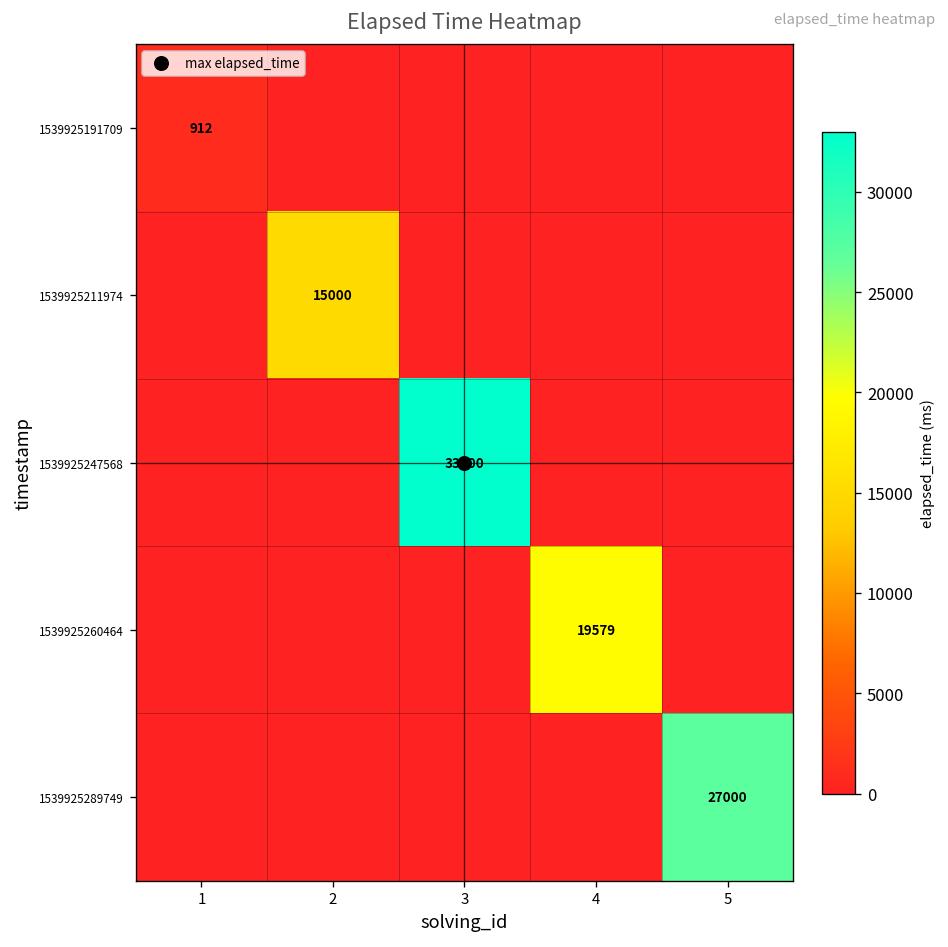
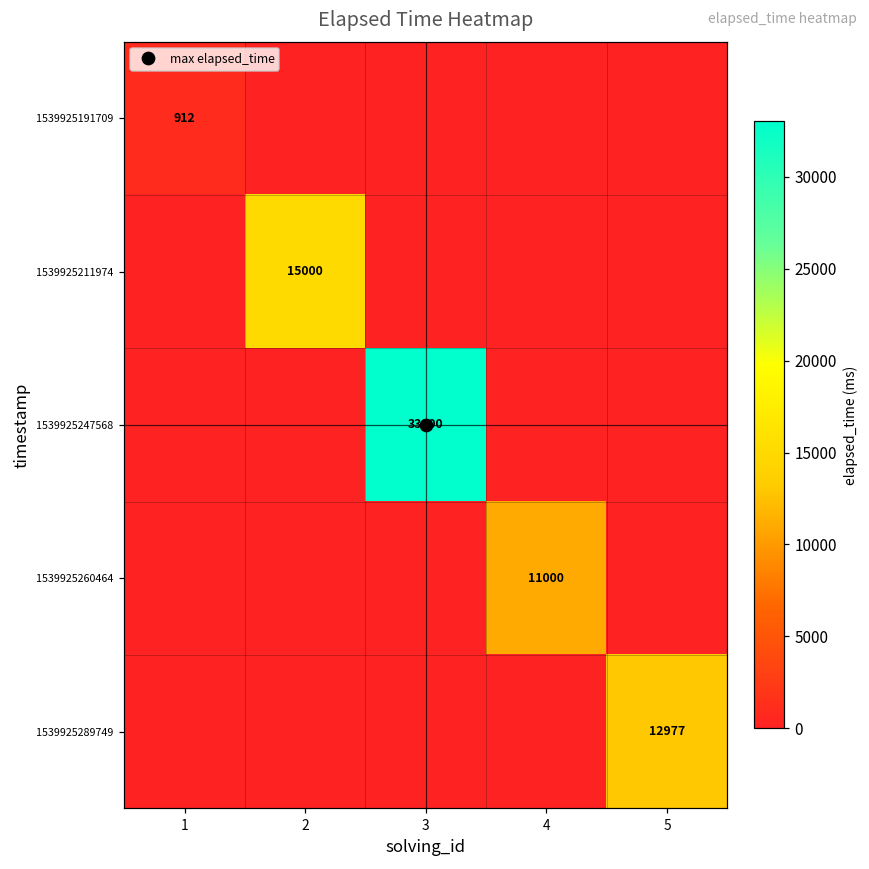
  {
    "1539925191709": {
      "1": 912
    },
    "1539925211974": {
      "2": 15000
    },
    "1539925260464": {
-     "4": 19579
+     "4": 11000
    },
    "1539925289749": {
-     "5": 27000
+     "5": 12977
    }
  }
